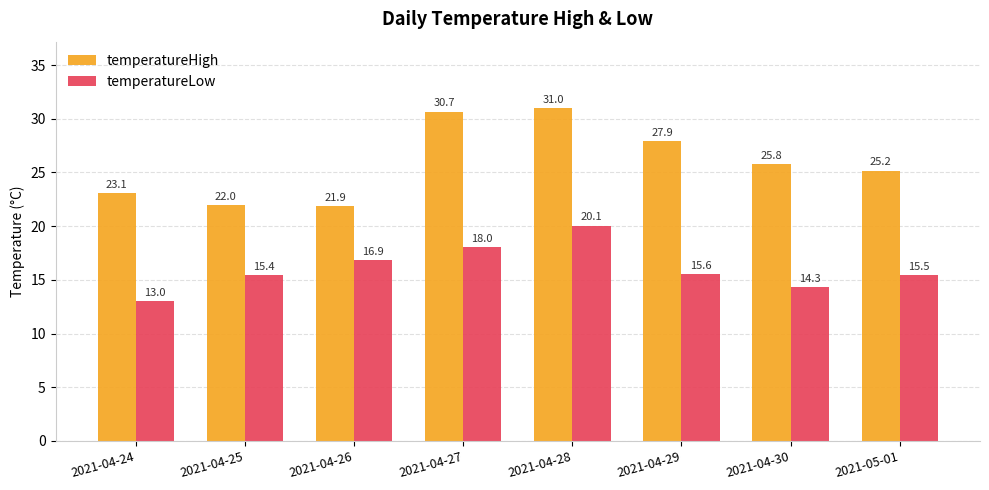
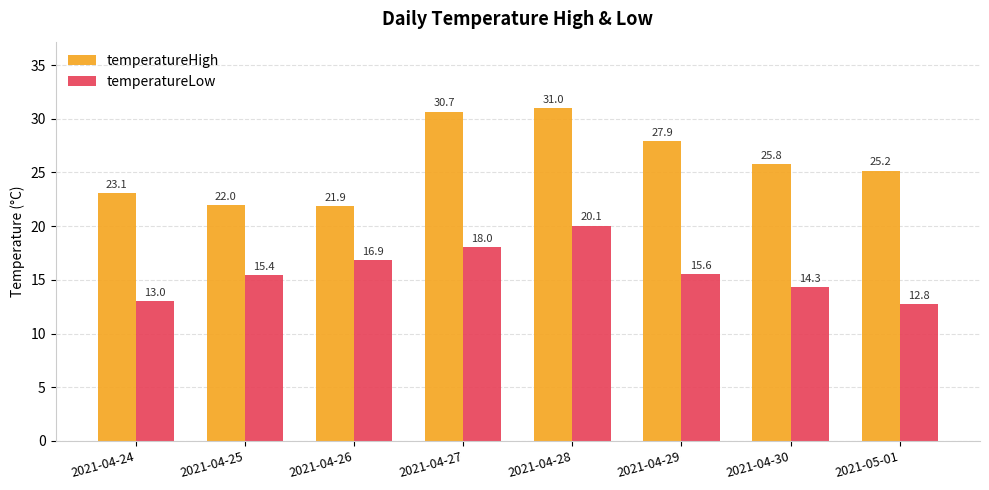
  {
    "temperatureHigh": {
      "2021-04-24": 23.1,
      "2021-04-25": 22.0,
      "2021-04-26": 21.9,
      "2021-04-27": 30.7,
      "2021-04-28": 31.0,
      "2021-04-29": 27.9,
      "2021-04-30": 25.8,
      "2021-05-01": 25.2
    },
    "temperatureLow": {
      "2021-04-24": 13.0,
      "2021-04-25": 15.4,
      "2021-04-26": 16.9,
      "2021-04-27": 18.0,
      "2021-04-28": 20.1,
      "2021-04-29": 15.6,
      "2021-04-30": 14.3,
-     "2021-05-01": 15.5
+     "2021-05-01": 12.8
    }
  }
